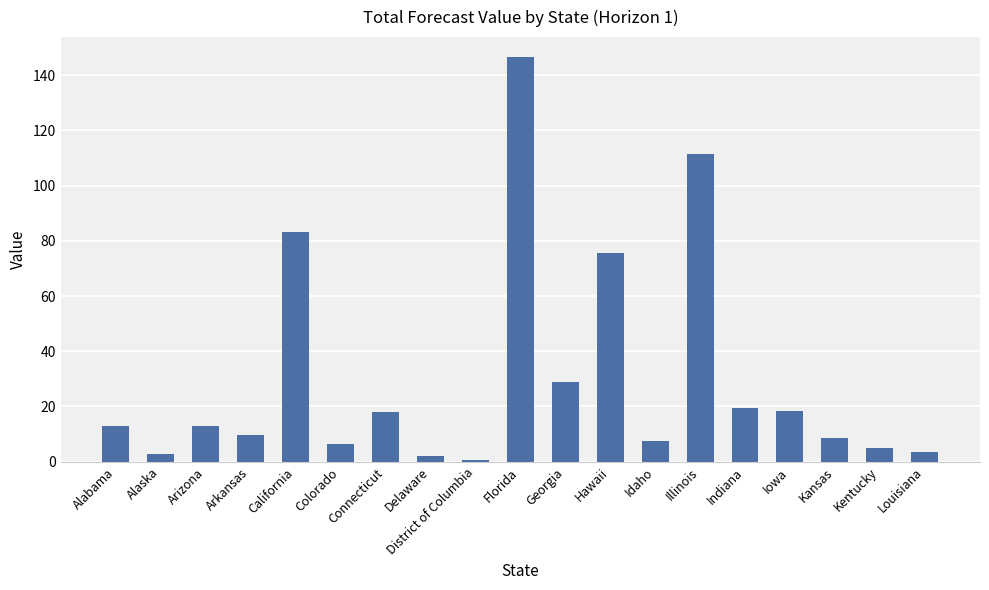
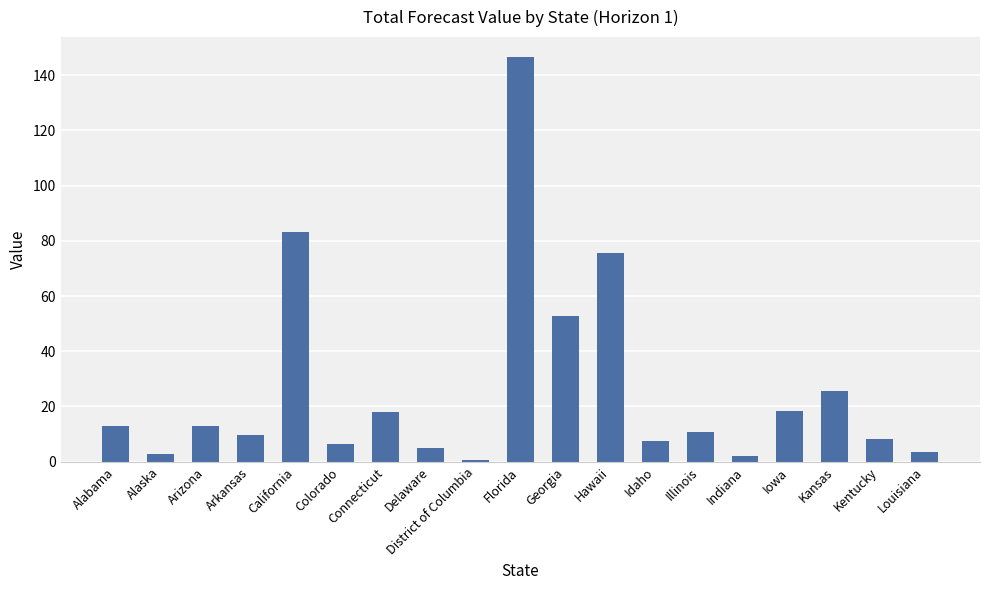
  {
    "Alabama": 13,
    "Alaska": 3,
    "Arizona": 13,
    "Arkansas": 10,
    "California": 83,
    "Colorado": 6,
    "Connecticut": 18,
-   "Delaware": 2,
+   "Delaware": 5,
    "Florida": 146,
-   "Georgia": 29,
+   "Georgia": 53,
    "Hawaii": 76,
    "Idaho": 8,
-   "Illinois": 112,
-   "Indiana": 19,
+   "Illinois": 11,
+   "Indiana": 2,
    "Iowa": 18,
-   "Kansas": 9,
-   "Kentucky": 5,
+   "Kansas": 26,
+   "Kentucky": 8,
    "Louisiana": 3
  }
